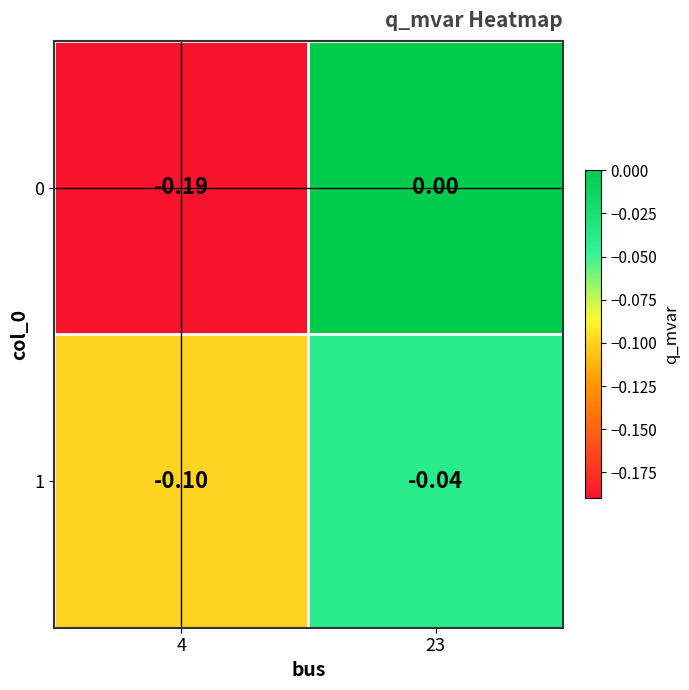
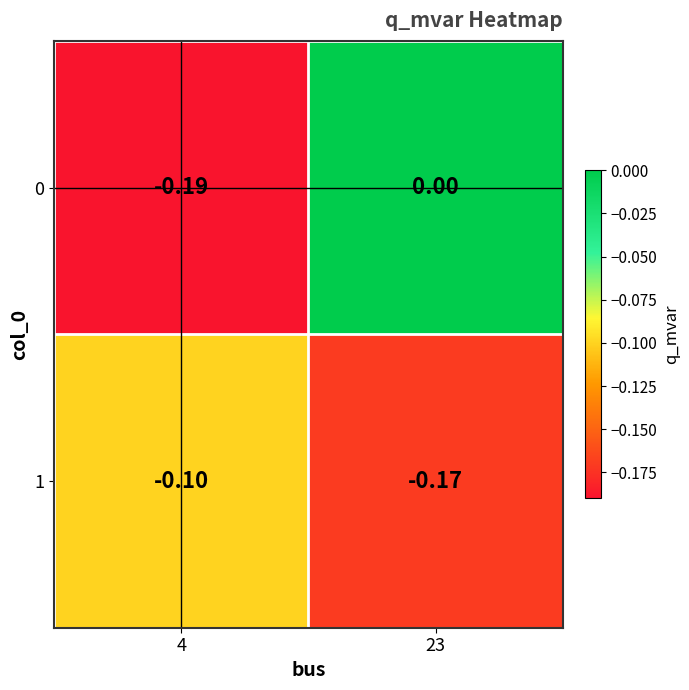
  {
    "0": {
      "4": -0.19,
      "23": 0.00
    },
    "1": {
      "4": -0.10,
-     "23": -0.04
+     "23": -0.17
    }
  }
